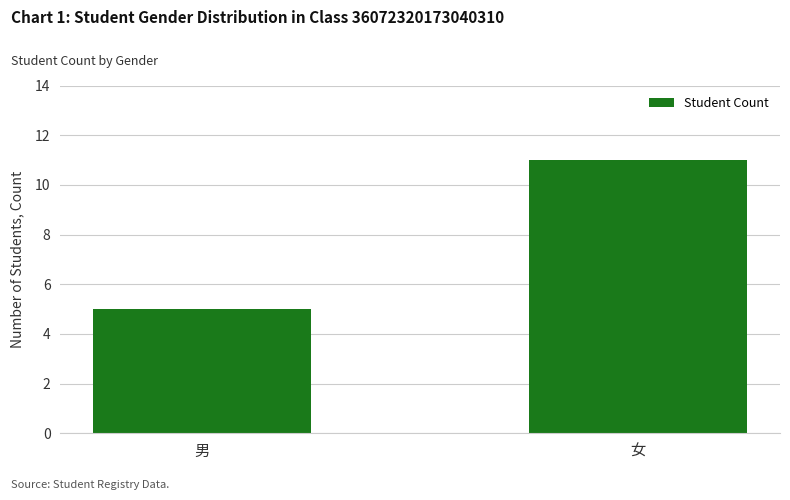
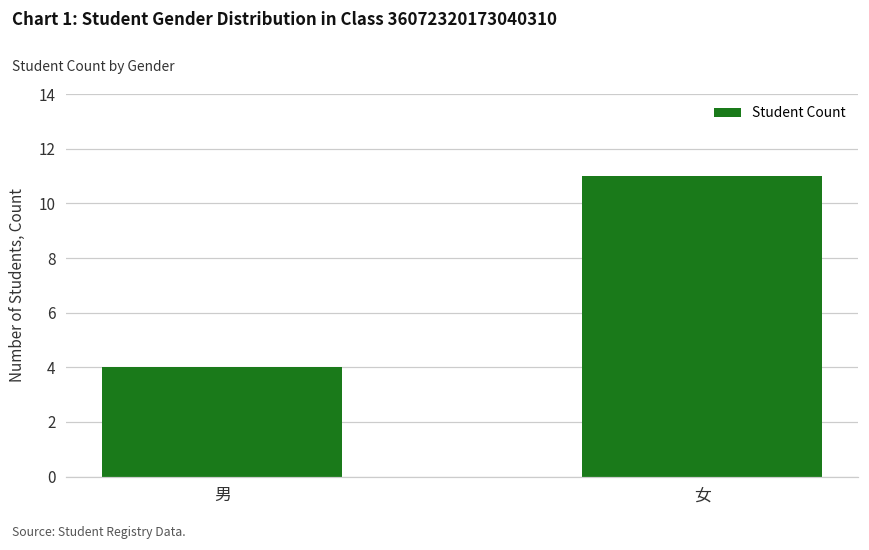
  {
-   "男": 5,
+   "男": 4,
    "女": 11
  }
